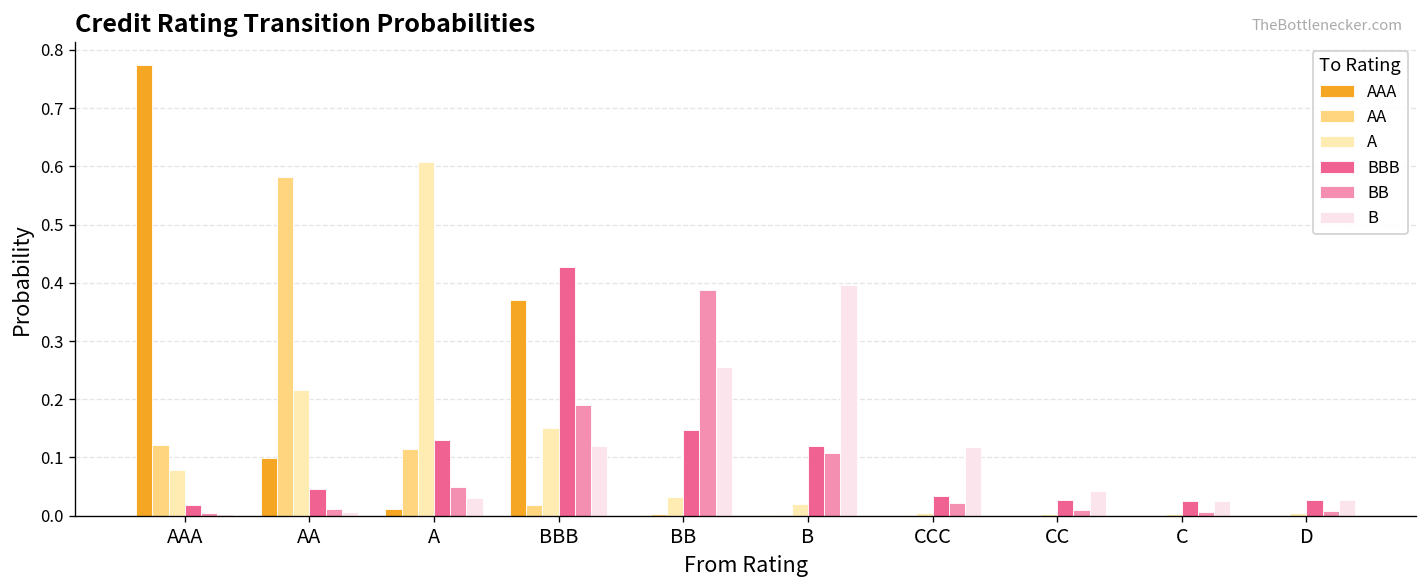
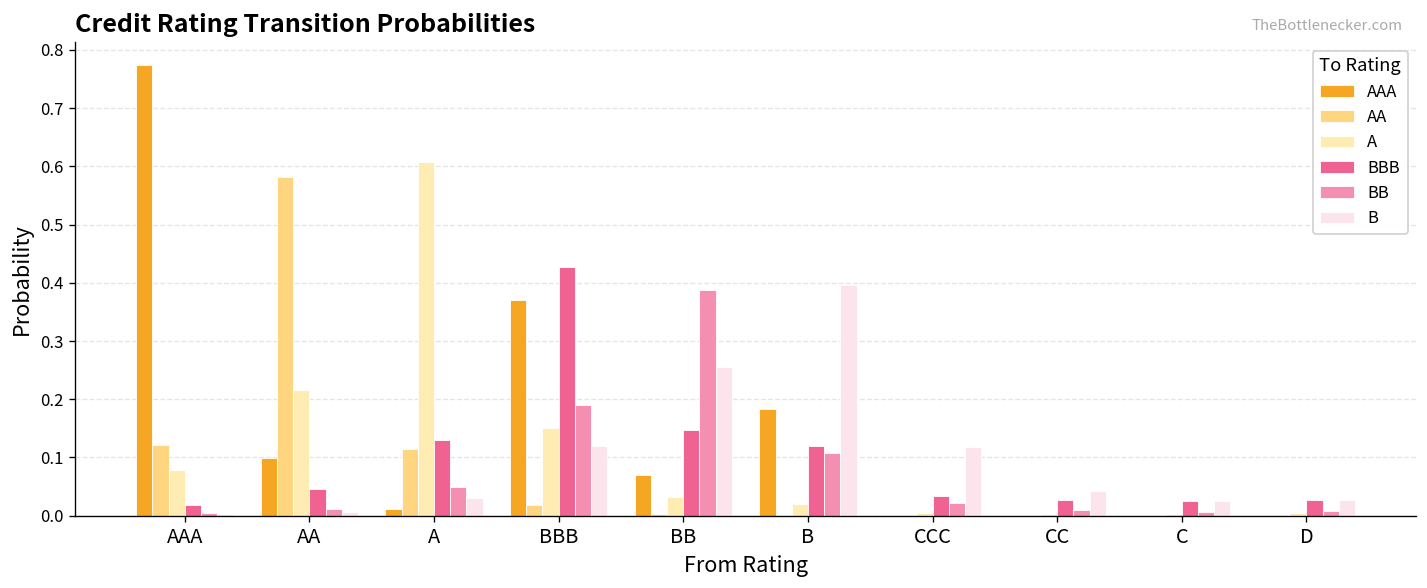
  {
    "AAA": {
      "AAA": 0.77,
      "AA": 0.10,
      "A": 0.01,
      "BBB": 0.37,
-     "BB": 0.00,
-     "B": 0.00
+     "BB": 0.07,
+     "B": 0.18
    }
  }
